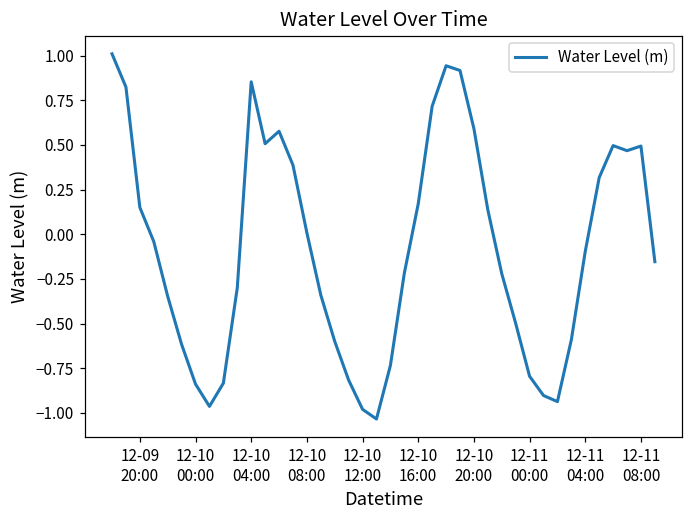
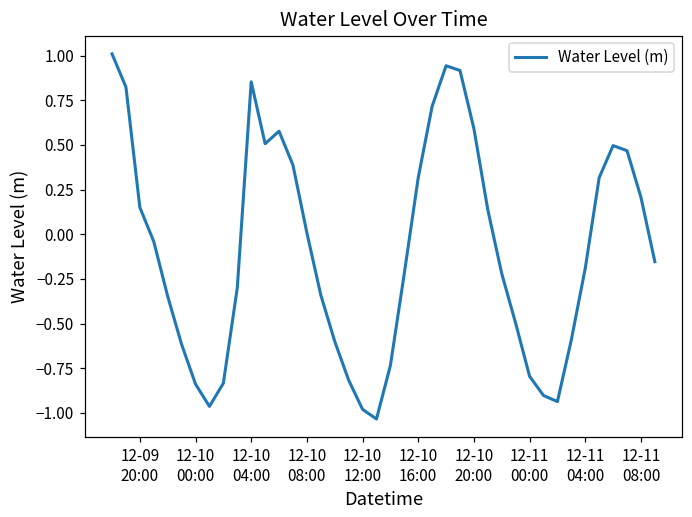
  {
    "12-09 20:00": 0.15,
    "12-10 00:00": -0.84,
    "12-10 04:00": 0.85,
    "12-10 08:00": 0.01,
    "12-10 12:00": -0.98,
-   "12-10 16:00": 0.17,
+   "12-10 16:00": 0.32,
    "12-10 20:00": 0.59,
    "12-11 00:00": -0.80,
-   "12-11 04:00": -0.10,
-   "12-11 08:00": 0.49
+   "12-11 04:00": -0.19,
+   "12-11 08:00": 0.21
  }
